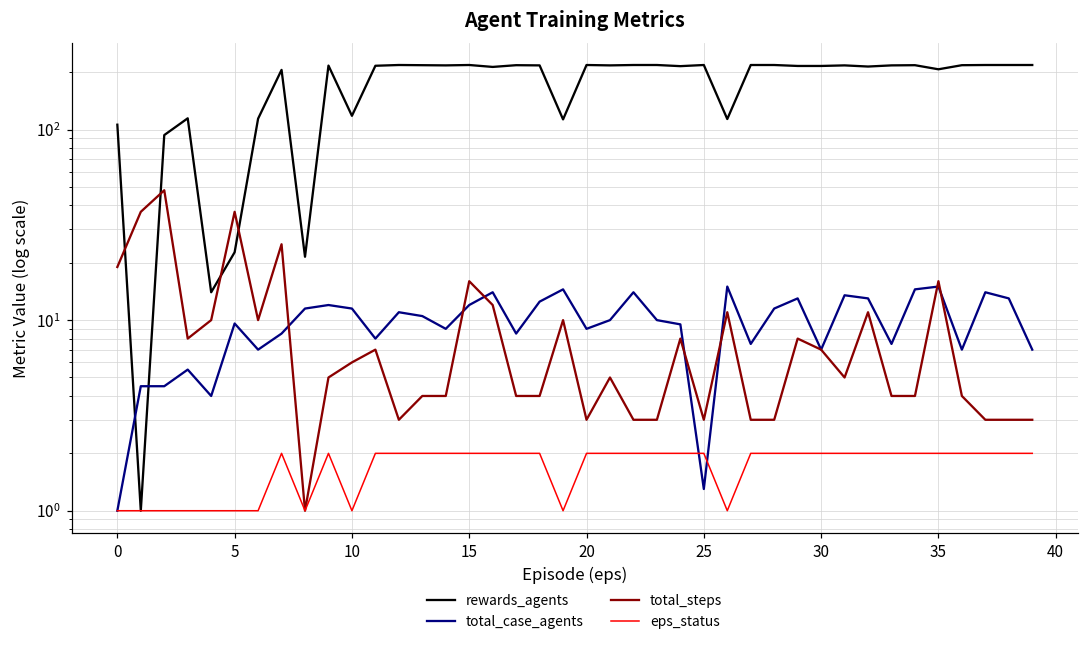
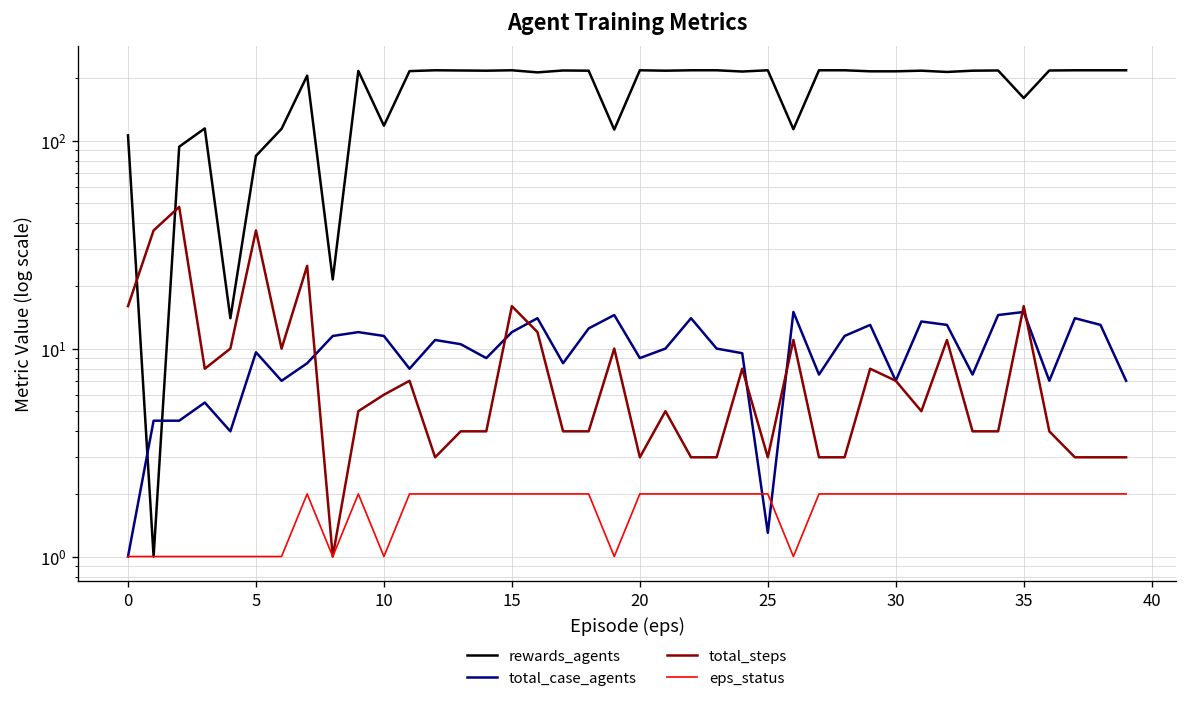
  {
    "rewards_agents": {
      "0": 110,
-     "5": 23,
+     "5": 80,
      "10": 120,
      "15": 220,
      "20": 220,
      "25": 220,
      "30": 220,
-     "35": 210
+     "35": 160
    },
    "total_case_agents": {
      "5": 10,
      "10": 12,
      "15": 12,
      "20": 9,
      "25": 1.3,
      "35": 15
    },
    "total_steps": {
-     "0": 19,
+     "0": 16,
      "5": 37,
      "10": 6,
      "15": 16,
      "20": 3,
      "25": 3,
      "35": 16
    },
    "eps_status": {
      "5": 1,
      "10": 1,
      "15": 2,
      "20": 2,
      "25": 2,
      "30": 2,
      "35": 2
    }
  }
